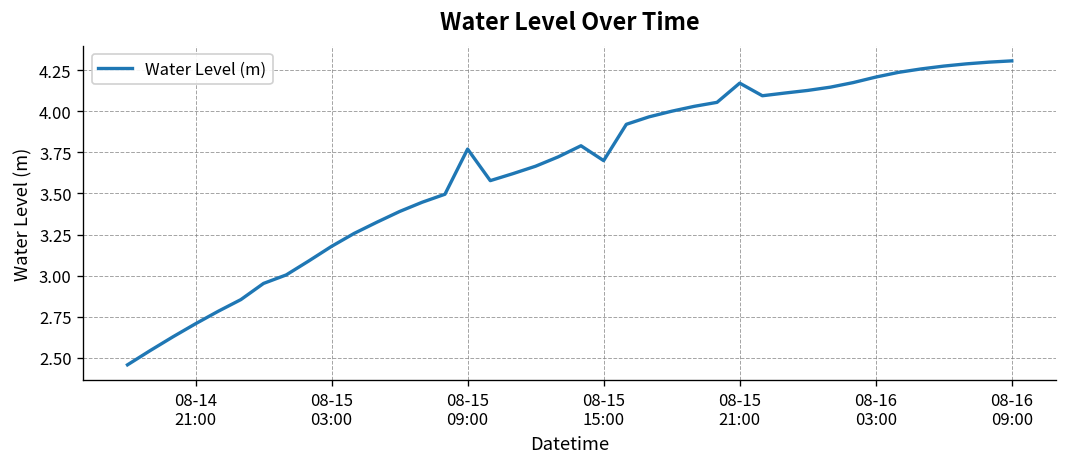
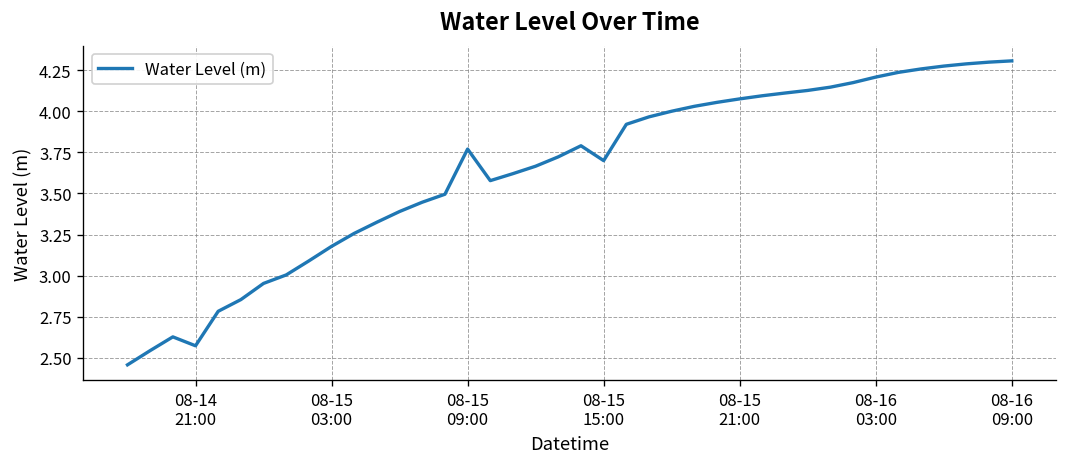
  {
-   "08-14 21:00": 2.71,
+   "08-14 21:00": 2.57,
    "08-15 03:00": 3.18,
    "08-15 09:00": 3.77,
    "08-15 15:00": 3.70,
-   "08-15 21:00": 4.17,
+   "08-15 21:00": 4.08,
    "08-16 03:00": 4.21,
    "08-16 09:00": 4.31
  }
